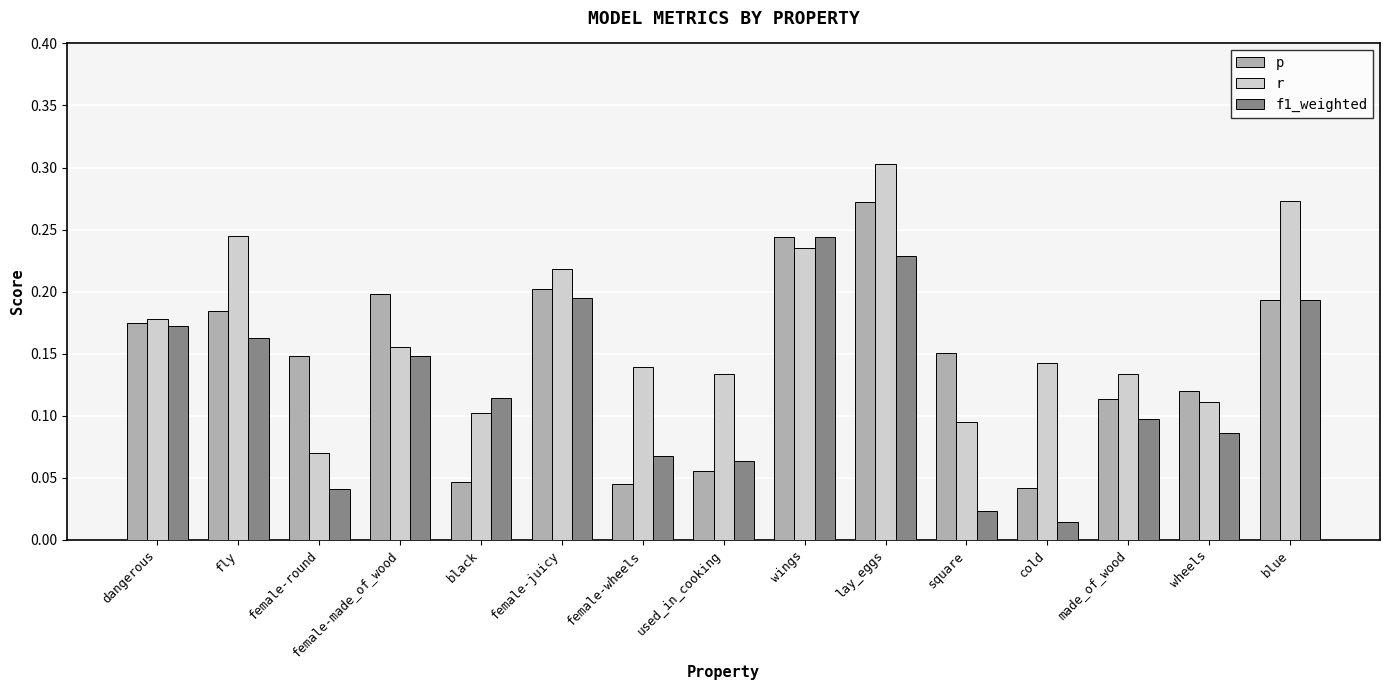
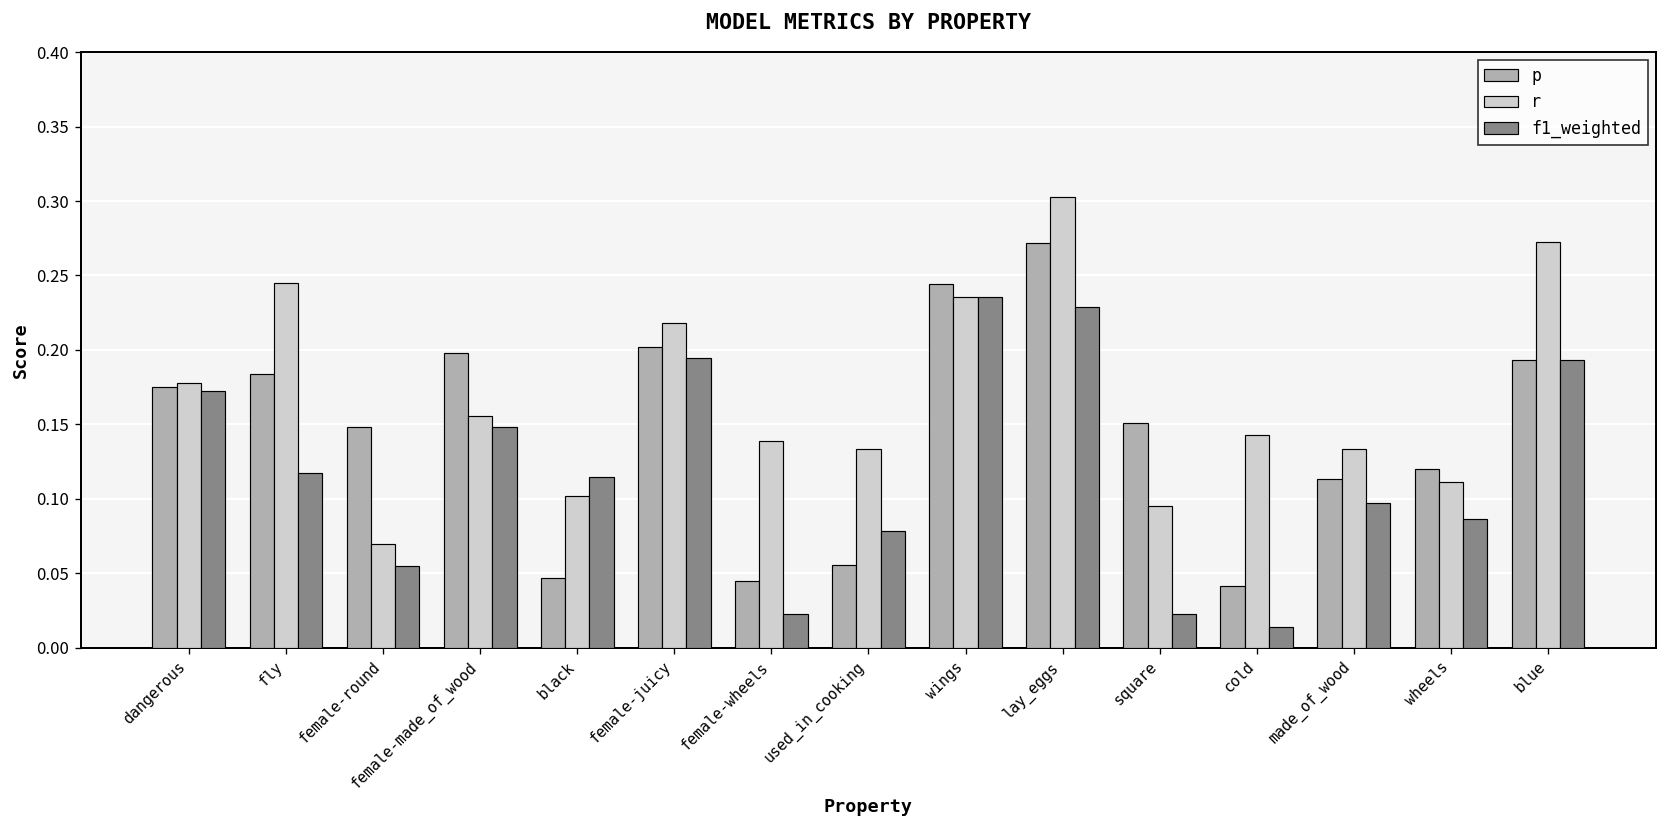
  {
    "f1_weighted": {
      "dangerous": 0.172,
-     "fly": 0.163,
-     "female-round": 0.041,
+     "fly": 0.117,
+     "female-round": 0.055,
      "female-made_of_wood": 0.148,
      "black": 0.115,
      "female-juicy": 0.195,
-     "female-wheels": 0.068,
-     "used_in_cooking": 0.063,
-     "wings": 0.244,
+     "female-wheels": 0.023,
+     "used_in_cooking": 0.078,
+     "wings": 0.235,
      "lay_eggs": 0.229,
      "square": 0.023,
      "cold": 0.014,
      "made_of_wood": 0.097,
      "wheels": 0.086,
      "blue": 0.193
    }
  }
